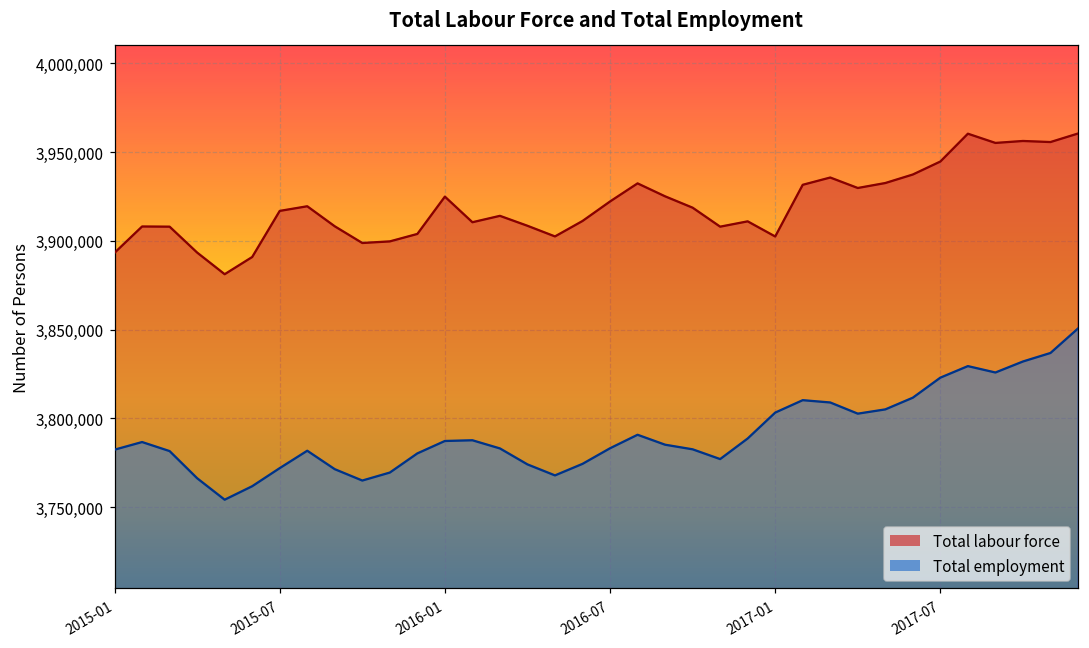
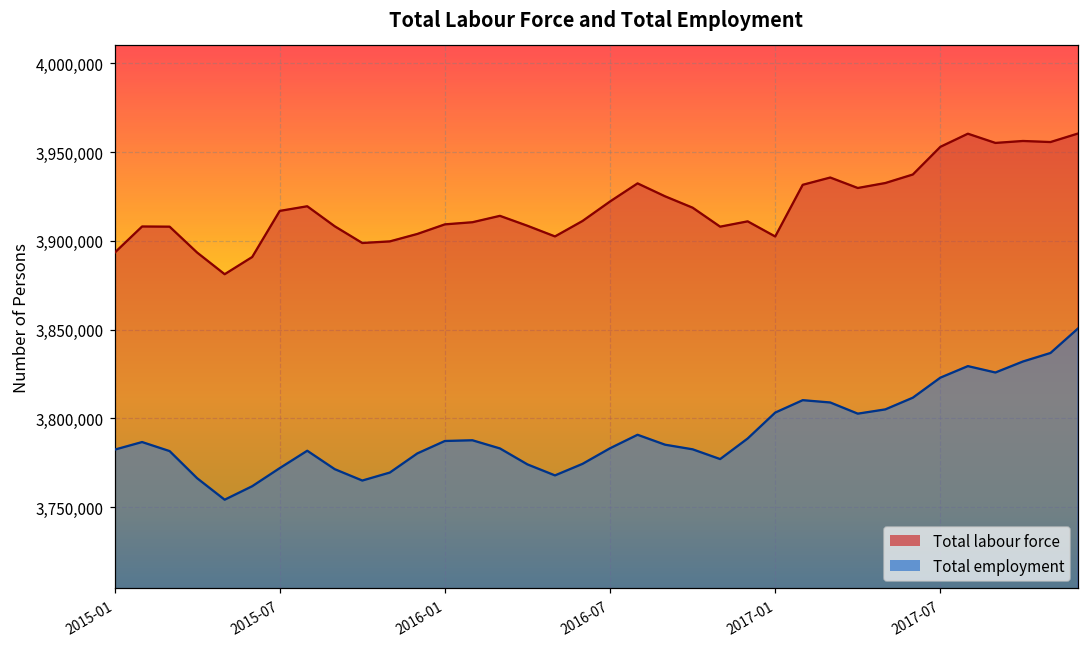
  {
    "Total labour force": {
      "2015-01": "3,893,000",
      "2015-07": "3,917,000",
-     "2016-01": "3,925,000",
+     "2016-01": "3,909,000",
      "2016-07": "3,922,000",
      "2017-01": "3,902,000",
-     "2017-07": "3,945,000"
+     "2017-07": "3,953,000"
    },
    "Total employment": {
      "2015-01": "3,782,000",
      "2015-07": "3,772,000",
      "2016-01": "3,787,000",
      "2016-07": "3,783,000",
      "2017-01": "3,803,000",
      "2017-07": "3,823,000"
    }
  }
